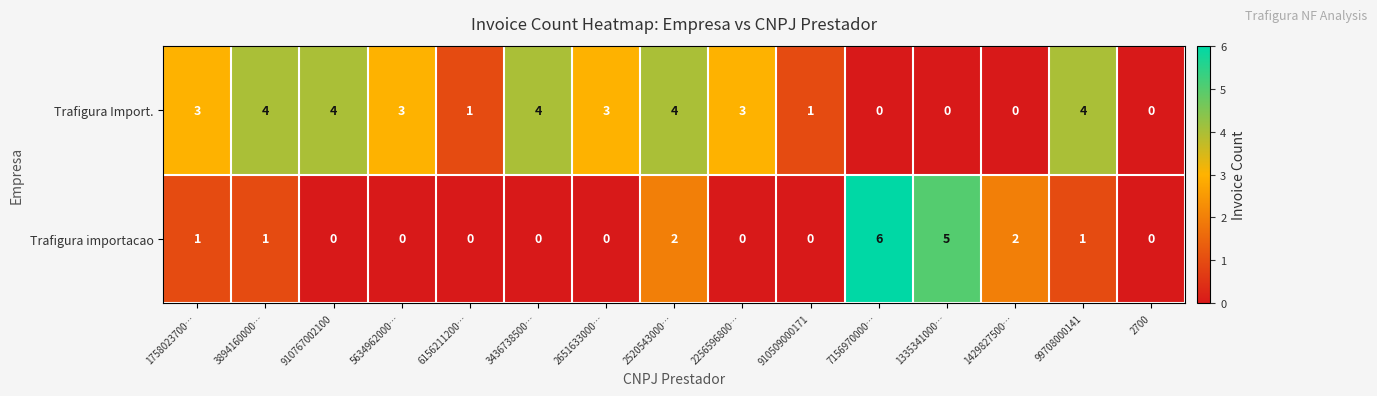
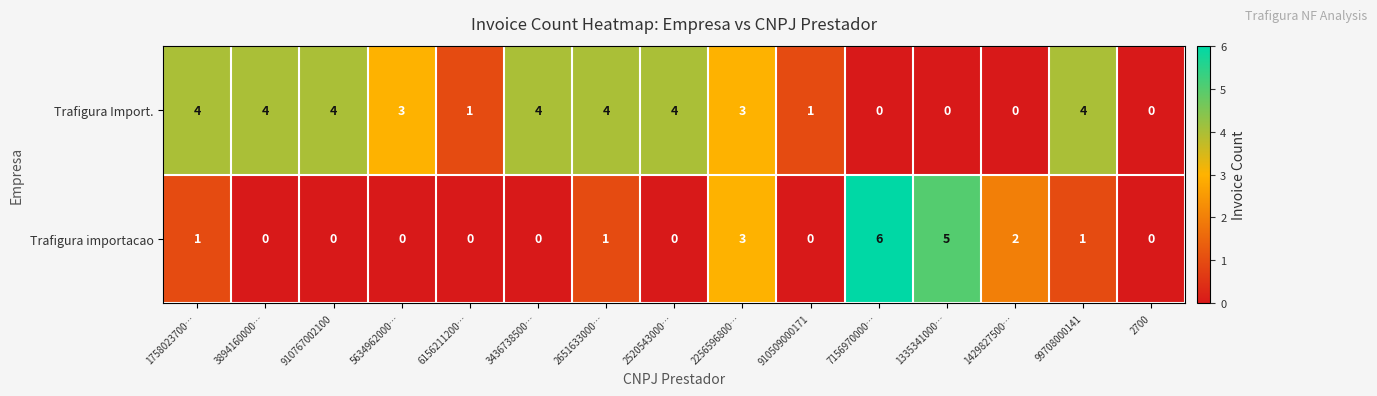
  {
    "Trafigura Import.": {
-     "1758023700…": 3,
+     "1758023700…": 4,
      "3894160000…": 4,
      "910767002100": 4,
      "5634962000…": 3,
      "6156211200…": 1,
      "3436738500…": 4,
-     "2651633000…": 3,
+     "2651633000…": 4,
      "2520543000…": 4,
      "2256596800…": 3,
      "910509000171": 1,
      "7156970000…": 0,
      "1335341000…": 0,
      "1429827500…": 0,
      "99708000141": 4,
      "2700": 0
    },
    "Trafigura importacao": {
      "1758023700…": 1,
-     "3894160000…": 1,
+     "3894160000…": 0,
      "910767002100": 0,
      "5634962000…": 0,
      "6156211200…": 0,
      "3436738500…": 0,
-     "2651633000…": 0,
-     "2520543000…": 2,
-     "2256596800…": 0,
+     "2651633000…": 1,
+     "2520543000…": 0,
+     "2256596800…": 3,
      "910509000171": 0,
      "7156970000…": 6,
      "1335341000…": 5,
      "1429827500…": 2,
      "99708000141": 1,
      "2700": 0
    }
  }
